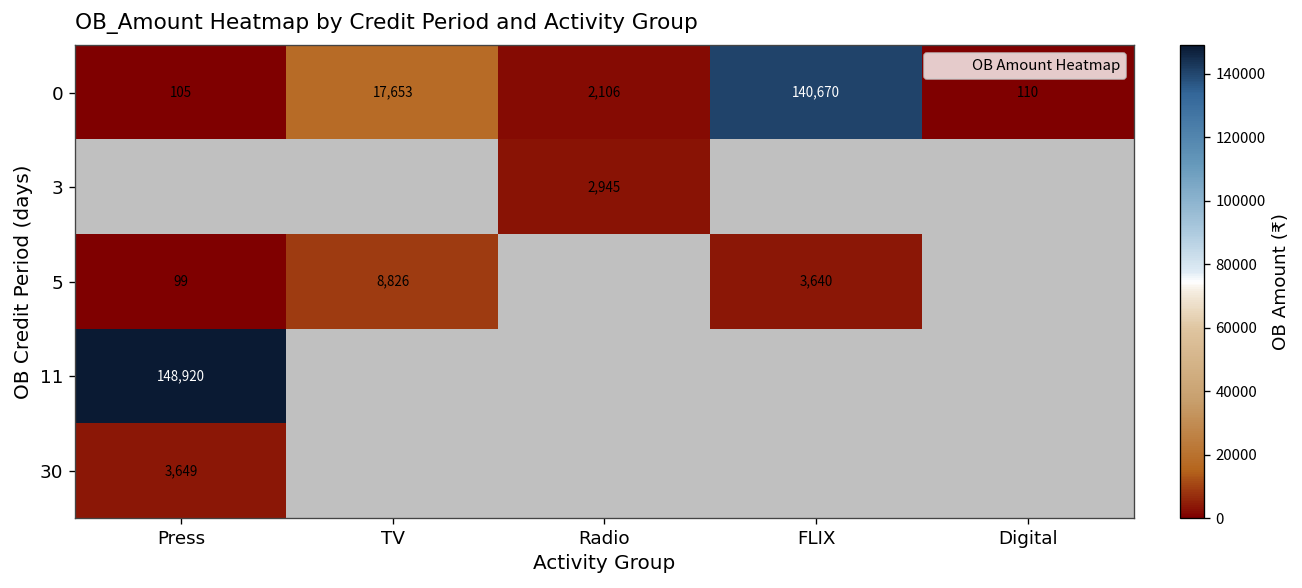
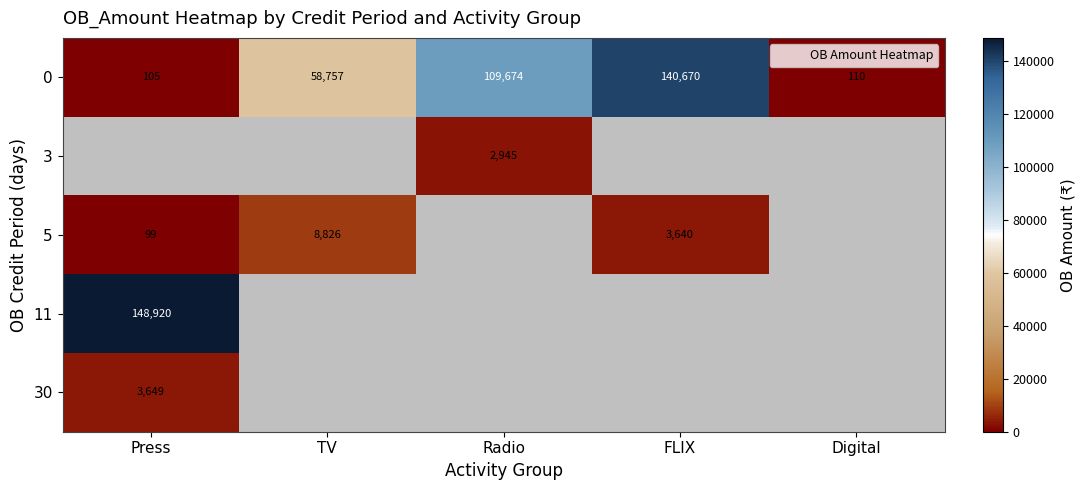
  {
    "0": {
      "Press": "105",
-     "TV": "17,653",
-     "Radio": "2,106",
+     "TV": "58,757",
+     "Radio": "109,674",
      "FLIX": "140,670",
      "Digital": "110"
    },
    "3": {
      "Radio": "2,945"
    },
    "5": {
      "Press": "99",
      "TV": "8,826",
      "FLIX": "3,640"
    },
    "11": {
      "Press": "148,920"
    },
    "30": {
      "Press": "3,649"
    }
  }
